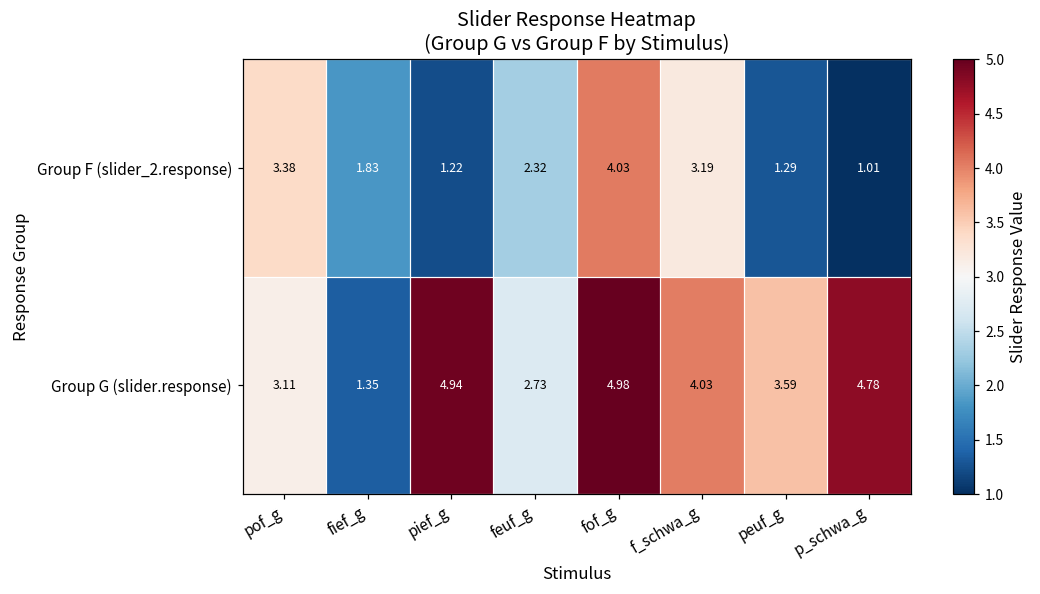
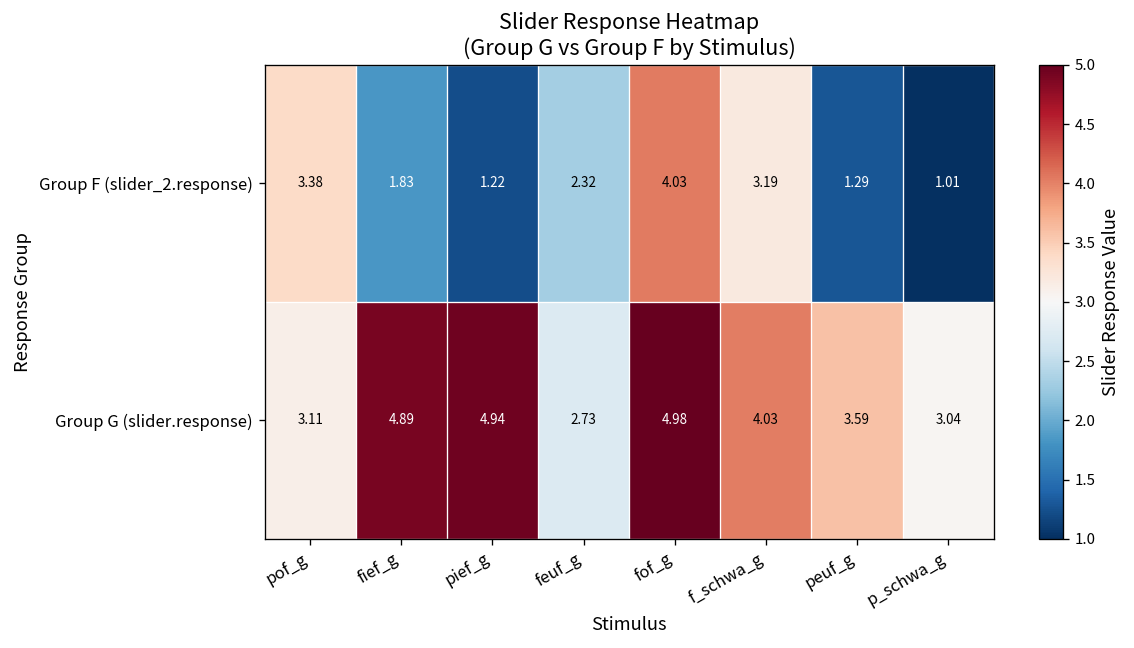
  {
    "Group F (slider_2.response)": {
      "pof_g": 3.38,
      "fief_g": 1.83,
      "pief_g": 1.22,
      "feuf_g": 2.32,
      "fof_g": 4.03,
      "f_schwa_g": 3.19,
      "peuf_g": 1.29,
      "p_schwa_g": 1.01
    },
    "Group G (slider.response)": {
      "pof_g": 3.11,
-     "fief_g": 1.35,
+     "fief_g": 4.89,
      "pief_g": 4.94,
      "feuf_g": 2.73,
      "fof_g": 4.98,
      "f_schwa_g": 4.03,
      "peuf_g": 3.59,
-     "p_schwa_g": 4.78
+     "p_schwa_g": 3.04
    }
  }
